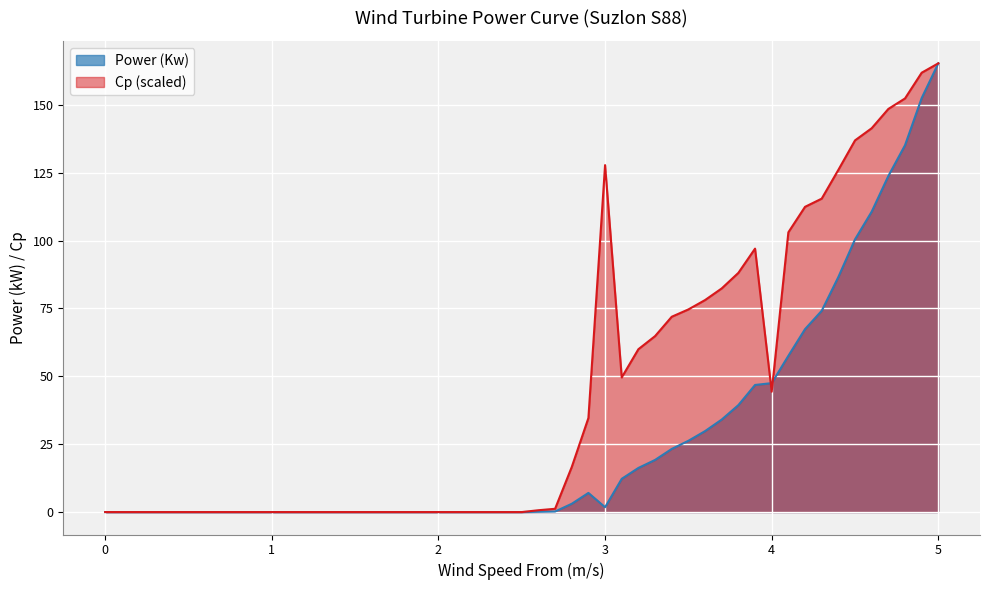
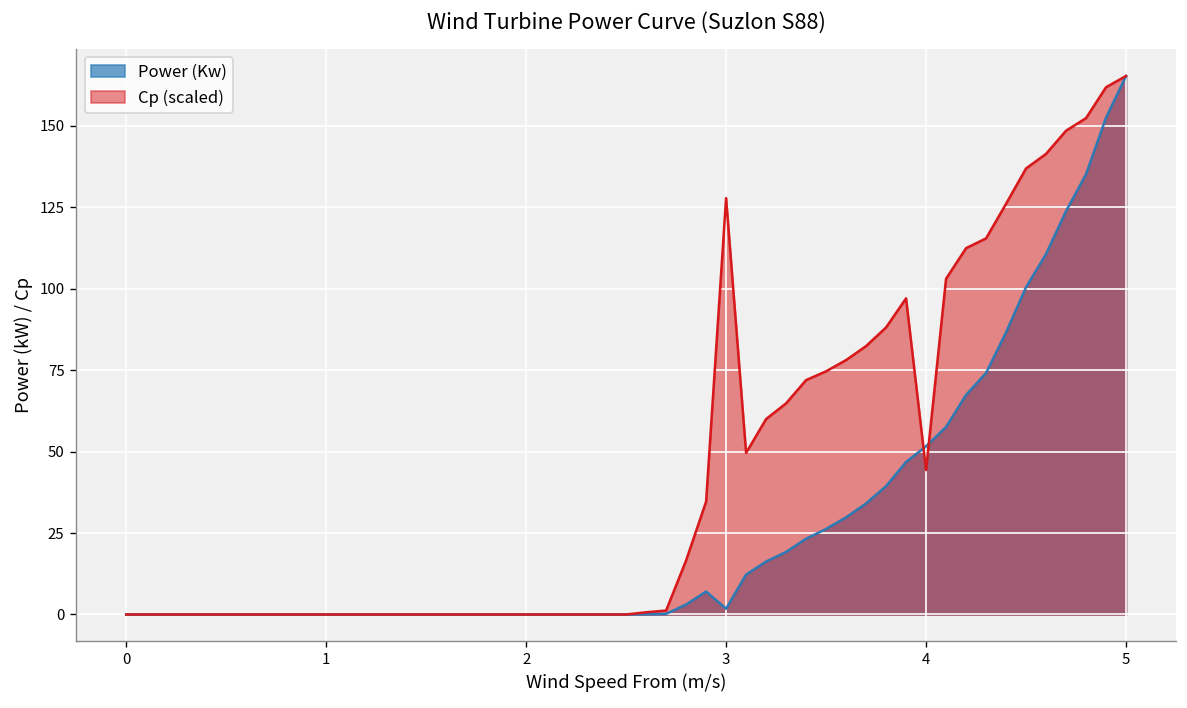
  {
    "Power (Kw)": {
      "3": 2,
-     "4": 47
+     "4": 52
    },
    "Cp (scaled)": {
      "3": 128,
      "4": 44
    }
  }
